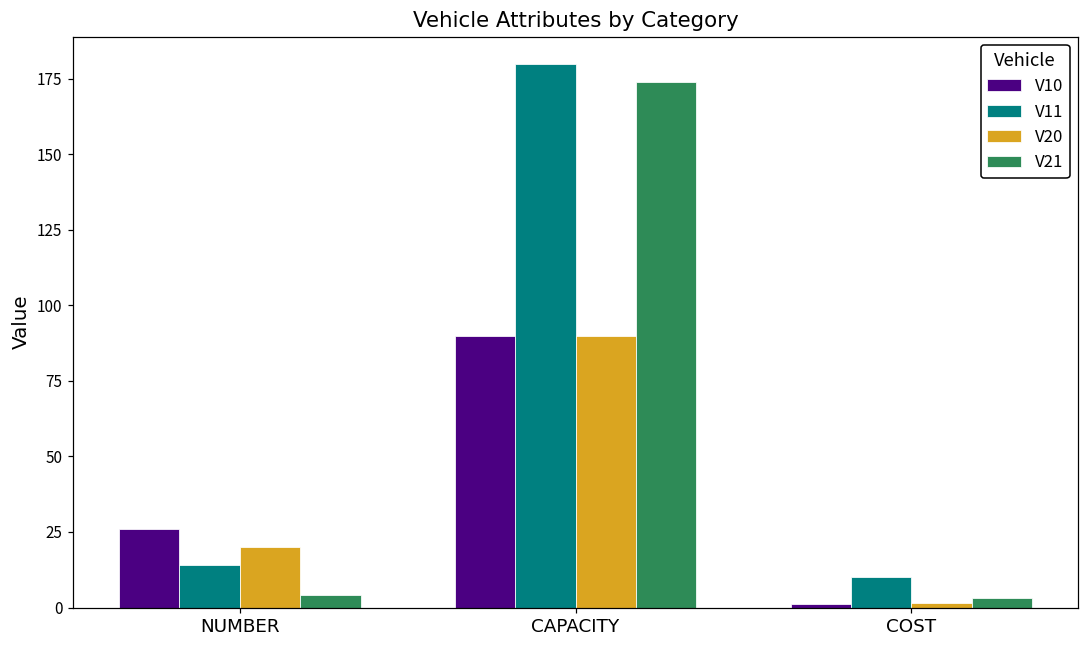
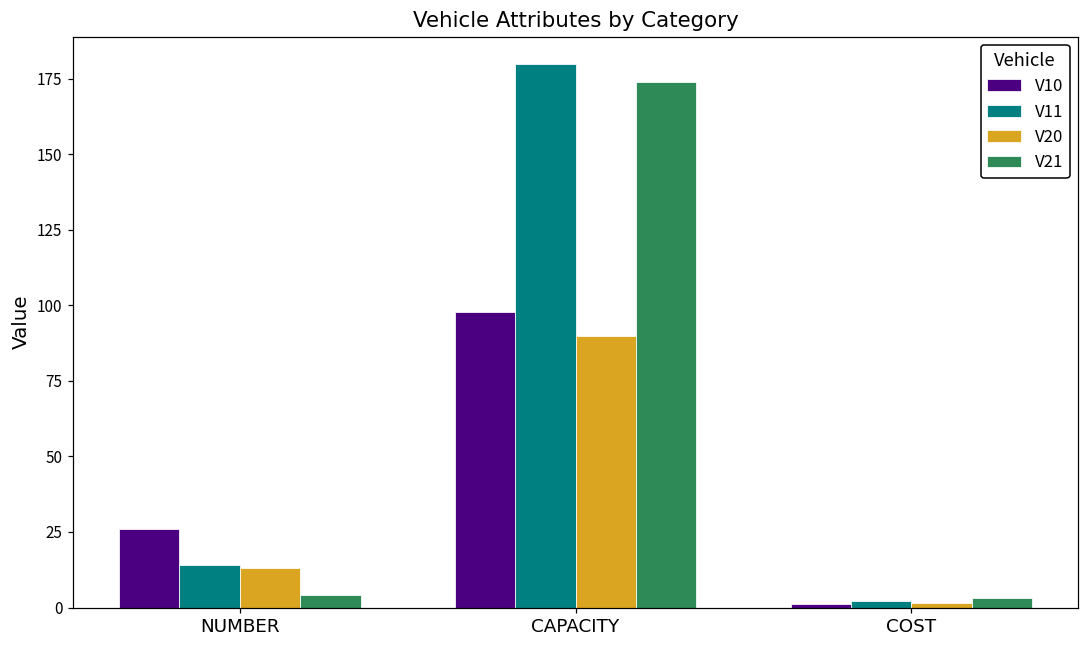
  {
    "V10": {
      "NUMBER": 26,
-     "CAPACITY": 90,
+     "CAPACITY": 98,
      "COST": 1
    },
    "V11": {
      "NUMBER": 14,
      "CAPACITY": 180,
-     "COST": 10
+     "COST": 2
    },
    "V20": {
-     "NUMBER": 20,
+     "NUMBER": 13,
      "CAPACITY": 90,
      "COST": 2
    },
    "V21": {
      "NUMBER": 4,
      "CAPACITY": 174,
      "COST": 3
    }
  }
